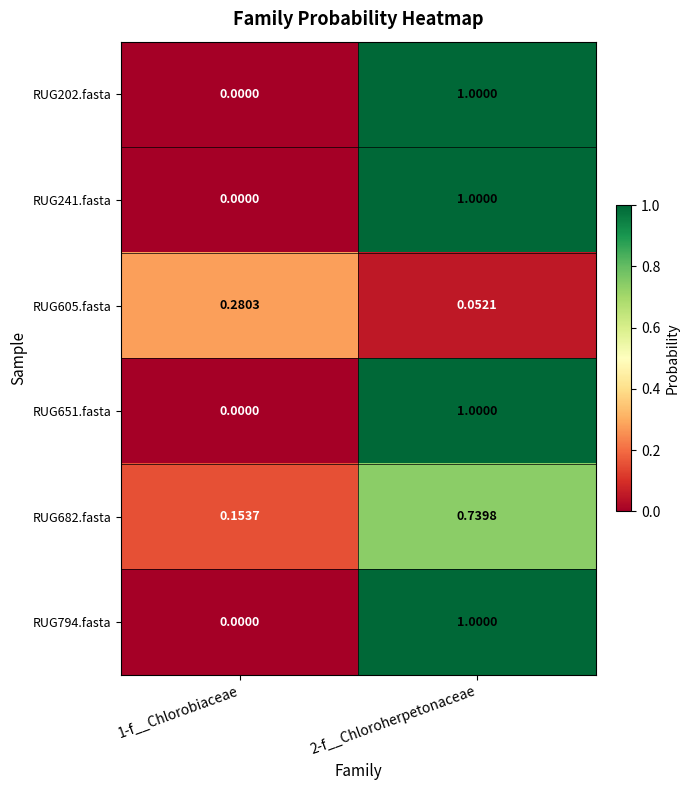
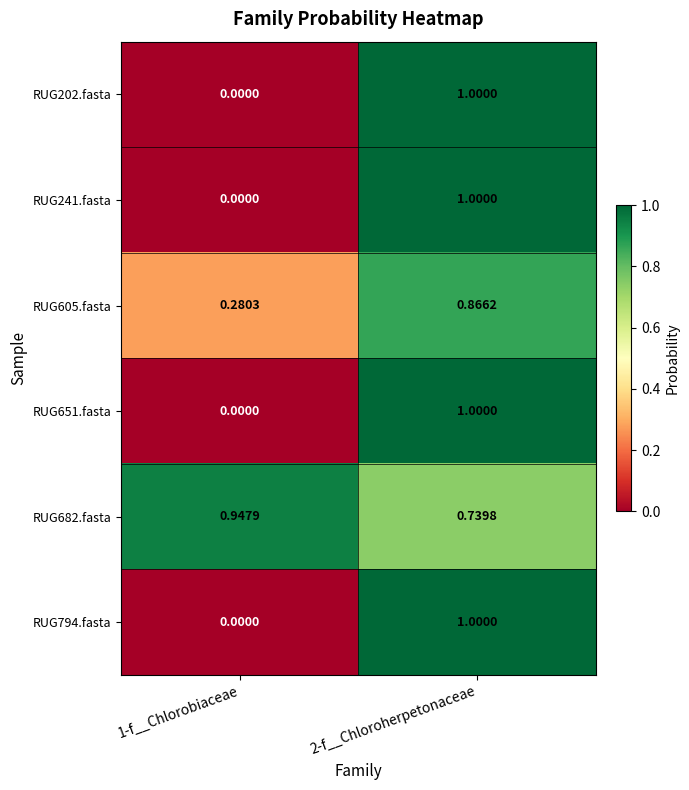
  {
    "RUG202.fasta": {
      "1-f__Chlorobiaceae": 0.0000,
      "2-f__Chloroherpetonaceae": 1.0000
    },
    "RUG241.fasta": {
      "1-f__Chlorobiaceae": 0.0000,
      "2-f__Chloroherpetonaceae": 1.0000
    },
    "RUG605.fasta": {
      "1-f__Chlorobiaceae": 0.2803,
-     "2-f__Chloroherpetonaceae": 0.0521
+     "2-f__Chloroherpetonaceae": 0.8662
    },
    "RUG651.fasta": {
      "1-f__Chlorobiaceae": 0.0000,
      "2-f__Chloroherpetonaceae": 1.0000
    },
    "RUG682.fasta": {
-     "1-f__Chlorobiaceae": 0.1537,
+     "1-f__Chlorobiaceae": 0.9479,
      "2-f__Chloroherpetonaceae": 0.7398
    },
    "RUG794.fasta": {
      "1-f__Chlorobiaceae": 0.0000,
      "2-f__Chloroherpetonaceae": 1.0000
    }
  }
